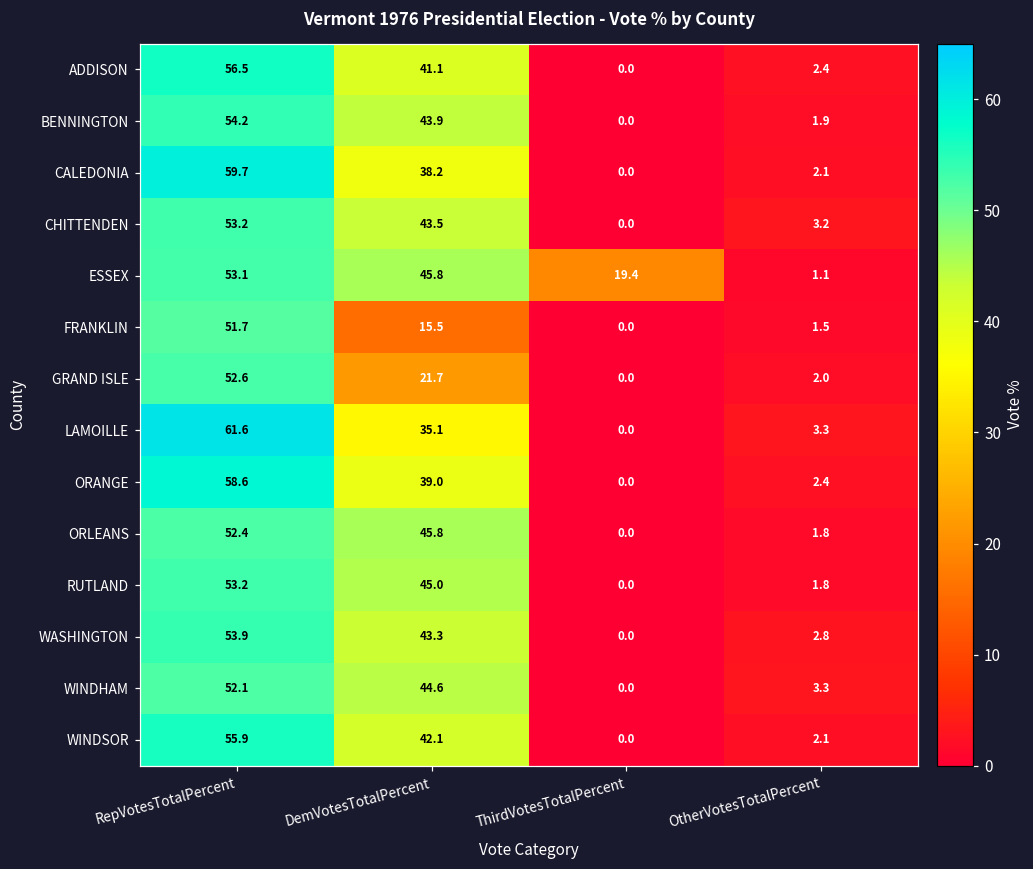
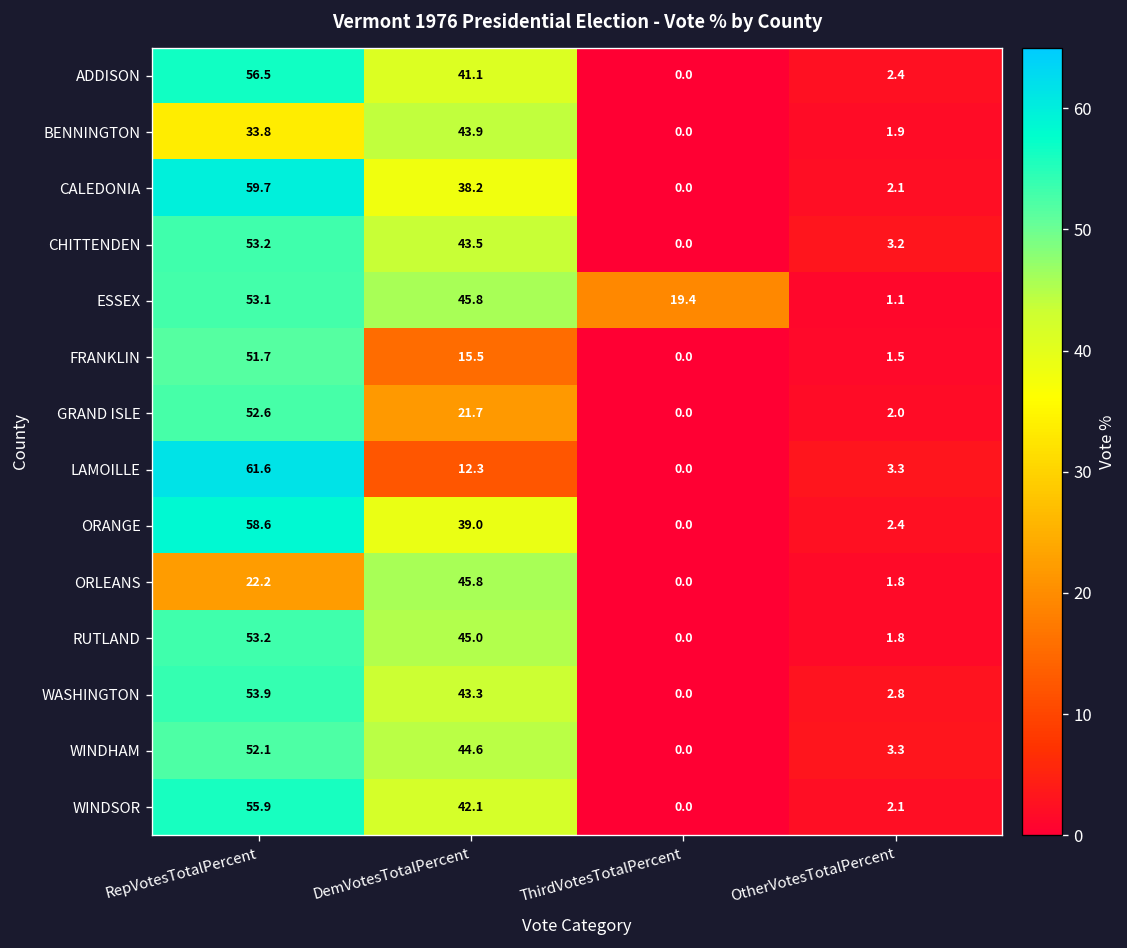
  {
    "ADDISON": {
      "RepVotesTotalPercent": 56.5,
      "DemVotesTotalPercent": 41.1,
      "ThirdVotesTotalPercent": 0.0,
      "OtherVotesTotalPercent": 2.4
    },
    "BENNINGTON": {
-     "RepVotesTotalPercent": 54.2,
+     "RepVotesTotalPercent": 33.8,
      "DemVotesTotalPercent": 43.9,
      "ThirdVotesTotalPercent": 0.0,
      "OtherVotesTotalPercent": 1.9
    },
    "CALEDONIA": {
      "RepVotesTotalPercent": 59.7,
      "DemVotesTotalPercent": 38.2,
      "ThirdVotesTotalPercent": 0.0,
      "OtherVotesTotalPercent": 2.1
    },
    "CHITTENDEN": {
      "RepVotesTotalPercent": 53.2,
      "DemVotesTotalPercent": 43.5,
      "ThirdVotesTotalPercent": 0.0,
      "OtherVotesTotalPercent": 3.2
    },
    "ESSEX": {
      "RepVotesTotalPercent": 53.1,
      "DemVotesTotalPercent": 45.8,
      "ThirdVotesTotalPercent": 19.4,
      "OtherVotesTotalPercent": 1.1
    },
    "FRANKLIN": {
      "RepVotesTotalPercent": 51.7,
      "DemVotesTotalPercent": 15.5,
      "ThirdVotesTotalPercent": 0.0,
      "OtherVotesTotalPercent": 1.5
    },
    "GRAND ISLE": {
      "RepVotesTotalPercent": 52.6,
      "DemVotesTotalPercent": 21.7,
      "ThirdVotesTotalPercent": 0.0,
      "OtherVotesTotalPercent": 2.0
    },
    "LAMOILLE": {
      "RepVotesTotalPercent": 61.6,
-     "DemVotesTotalPercent": 35.1,
+     "DemVotesTotalPercent": 12.3,
      "ThirdVotesTotalPercent": 0.0,
      "OtherVotesTotalPercent": 3.3
    },
    "ORANGE": {
      "RepVotesTotalPercent": 58.6,
      "DemVotesTotalPercent": 39.0,
      "ThirdVotesTotalPercent": 0.0,
      "OtherVotesTotalPercent": 2.4
    },
    "ORLEANS": {
-     "RepVotesTotalPercent": 52.4,
+     "RepVotesTotalPercent": 22.2,
      "DemVotesTotalPercent": 45.8,
      "ThirdVotesTotalPercent": 0.0,
      "OtherVotesTotalPercent": 1.8
    },
    "RUTLAND": {
      "RepVotesTotalPercent": 53.2,
      "DemVotesTotalPercent": 45.0,
      "ThirdVotesTotalPercent": 0.0,
      "OtherVotesTotalPercent": 1.8
    },
    "WASHINGTON": {
      "RepVotesTotalPercent": 53.9,
      "DemVotesTotalPercent": 43.3,
      "ThirdVotesTotalPercent": 0.0,
      "OtherVotesTotalPercent": 2.8
    },
    "WINDHAM": {
      "RepVotesTotalPercent": 52.1,
      "DemVotesTotalPercent": 44.6,
      "ThirdVotesTotalPercent": 0.0,
      "OtherVotesTotalPercent": 3.3
    },
    "WINDSOR": {
      "RepVotesTotalPercent": 55.9,
      "DemVotesTotalPercent": 42.1,
      "ThirdVotesTotalPercent": 0.0,
      "OtherVotesTotalPercent": 2.1
    }
  }
